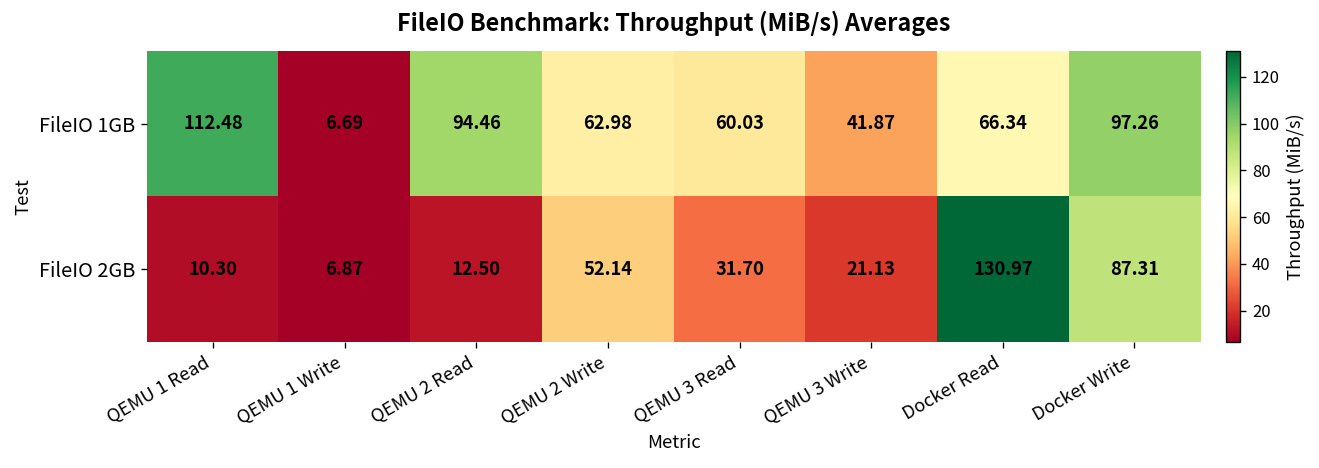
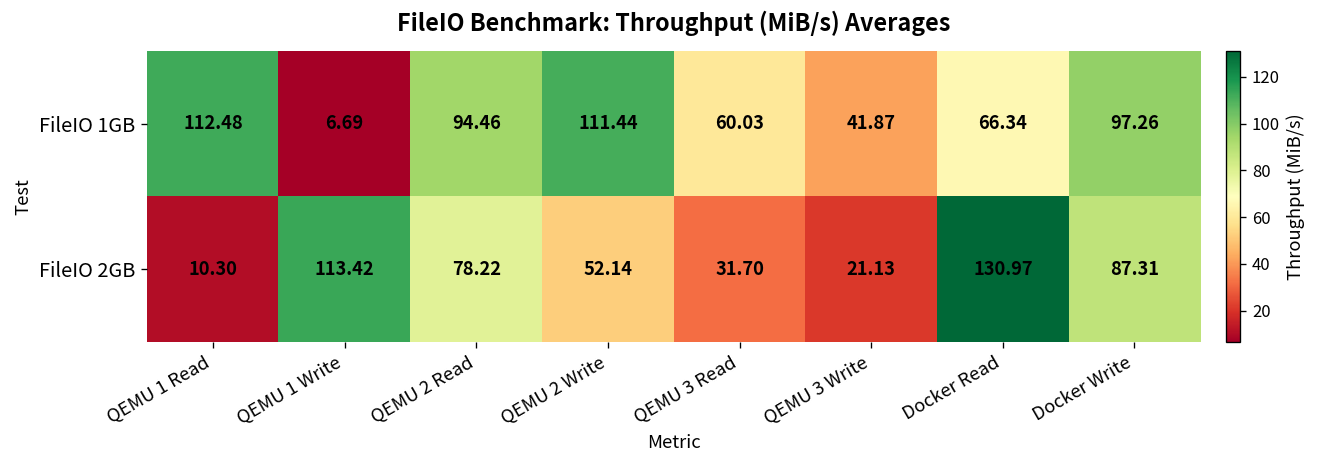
  {
    "FileIO 1GB": {
      "QEMU 1 Read": 112.48,
      "QEMU 1 Write": 6.69,
      "QEMU 2 Read": 94.46,
-     "QEMU 2 Write": 62.98,
+     "QEMU 2 Write": 111.44,
      "QEMU 3 Read": 60.03,
      "QEMU 3 Write": 41.87,
      "Docker Read": 66.34,
      "Docker Write": 97.26
    },
    "FileIO 2GB": {
      "QEMU 1 Read": 10.30,
-     "QEMU 1 Write": 6.87,
-     "QEMU 2 Read": 12.50,
+     "QEMU 1 Write": 113.42,
+     "QEMU 2 Read": 78.22,
      "QEMU 2 Write": 52.14,
      "QEMU 3 Read": 31.70,
      "QEMU 3 Write": 21.13,
      "Docker Read": 130.97,
      "Docker Write": 87.31
    }
  }
